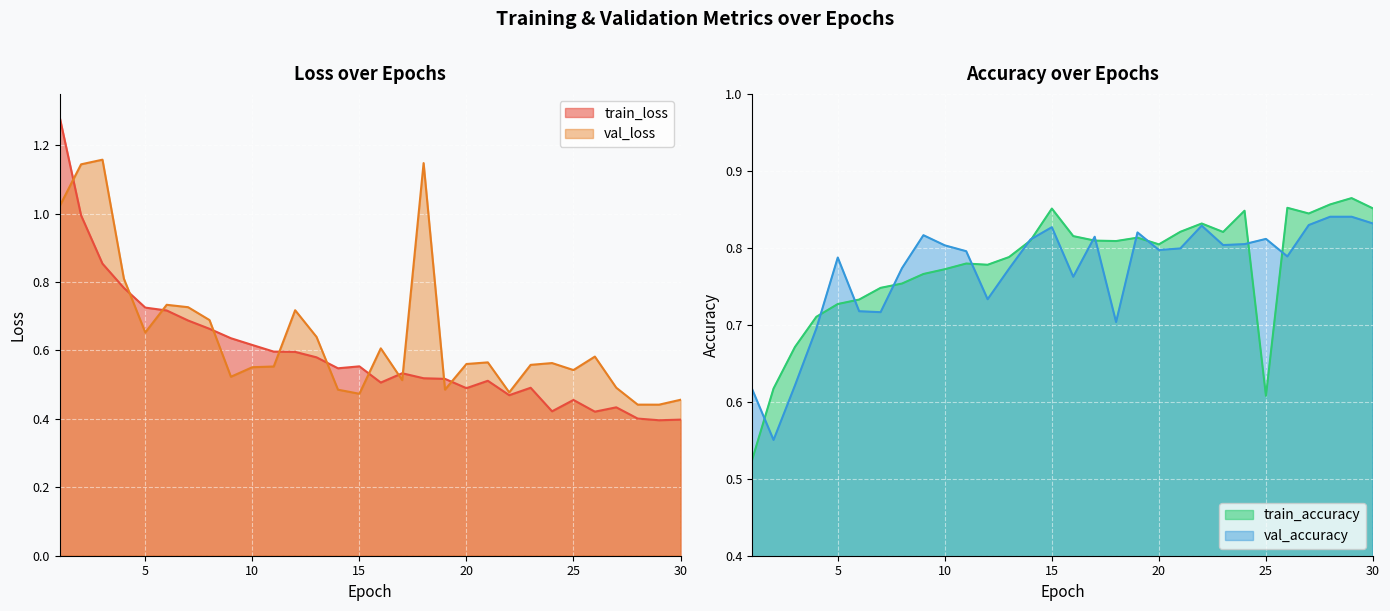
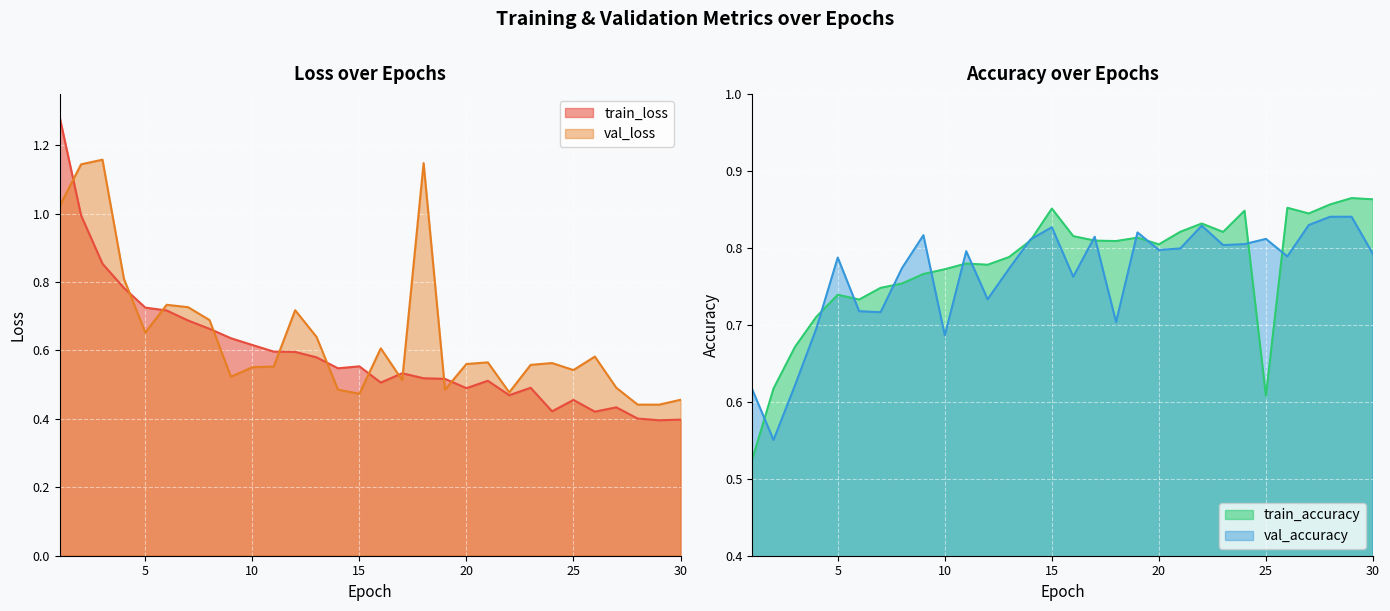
  {
    "Accuracy over Epochs": {
      "train_accuracy": {
-       "5": 0.73,
+       "5": 0.74,
        "10": 0.77,
        "15": 0.85,
        "20": 0.80,
        "25": 0.61,
-       "30": 0.85
+       "30": 0.86
      },
      "val_accuracy": {
        "5": 0.79,
-       "10": 0.80,
+       "10": 0.69,
        "15": 0.83,
        "20": 0.80,
        "25": 0.81,
-       "30": 0.83
+       "30": 0.79
      }
    }
  }
